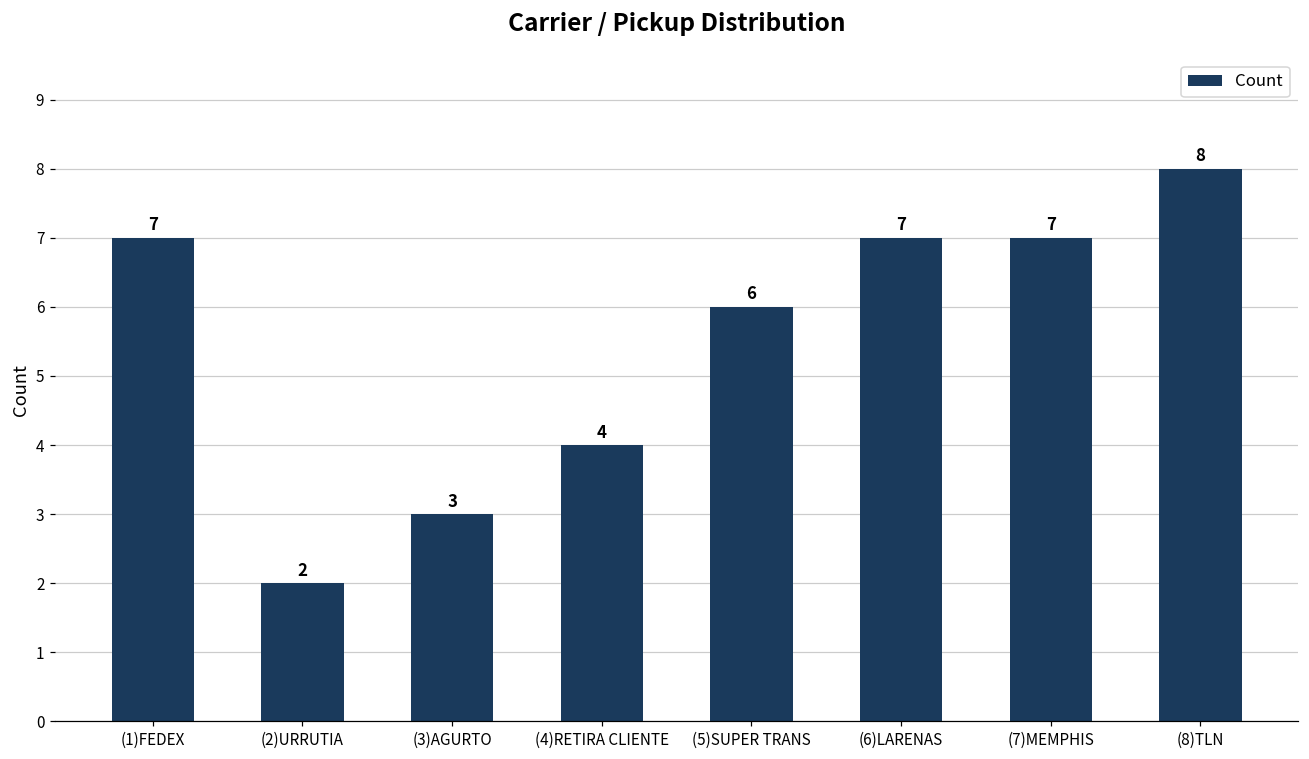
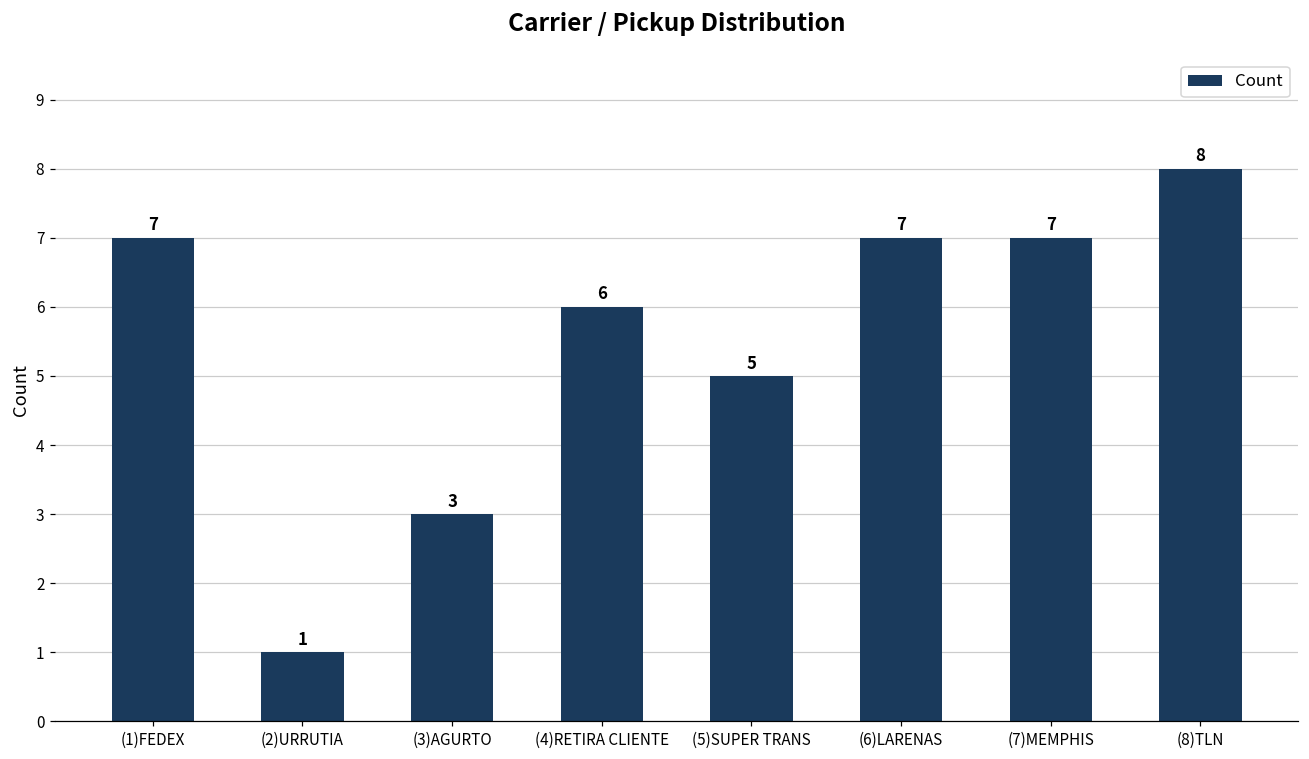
  {
    "(1)FEDEX": 7,
-   "(2)URRUTIA": 2,
+   "(2)URRUTIA": 1,
    "(3)AGURTO": 3,
-   "(4)RETIRA CLIENTE": 4,
-   "(5)SUPER TRANS": 6,
+   "(4)RETIRA CLIENTE": 6,
+   "(5)SUPER TRANS": 5,
    "(6)LARENAS": 7,
    "(7)MEMPHIS": 7,
    "(8)TLN": 8
  }
